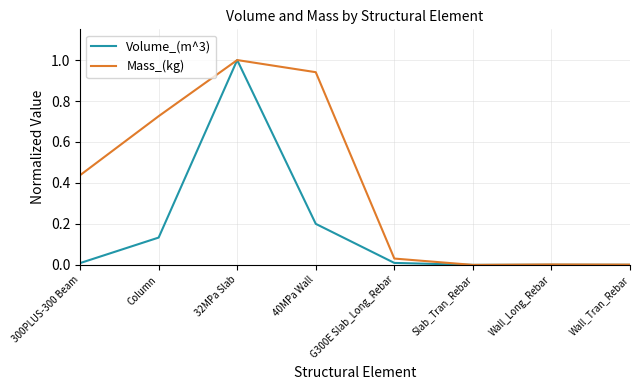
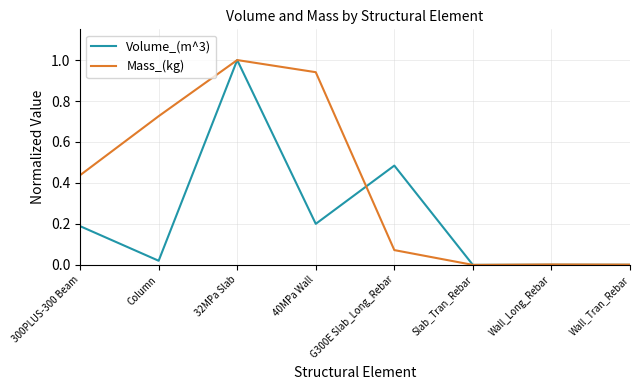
  {
    "Volume_(m^3)": {
-     "300PLUS-300 Beam": 0.01,
-     "Column": 0.13,
+     "300PLUS-300 Beam": 0.19,
+     "Column": 0.02,
      "40MPa Wall": 0.20,
-     "G300E Slab_Long_Rebar": 0.01
+     "G300E Slab_Long_Rebar": 0.48
    },
    "Mass_(kg)": {
      "300PLUS-300 Beam": 0.44,
      "Column": 0.73,
      "40MPa Wall": 0.94,
-     "G300E Slab_Long_Rebar": 0.03
+     "G300E Slab_Long_Rebar": 0.07
    }
  }
